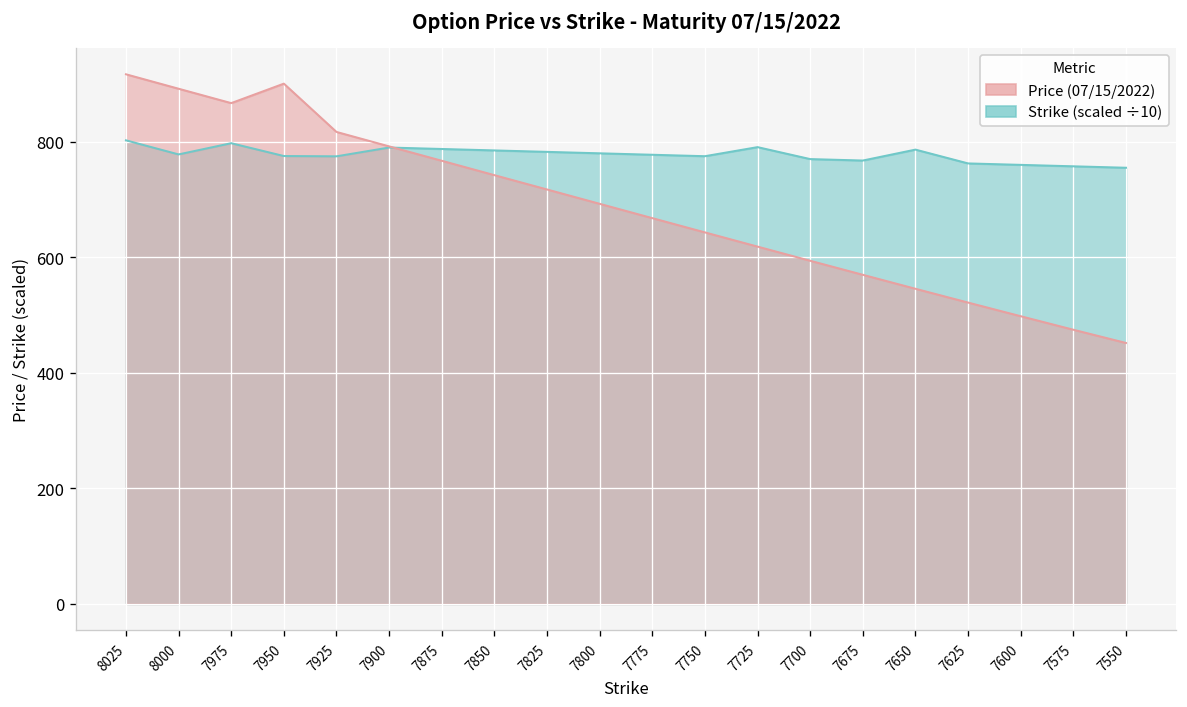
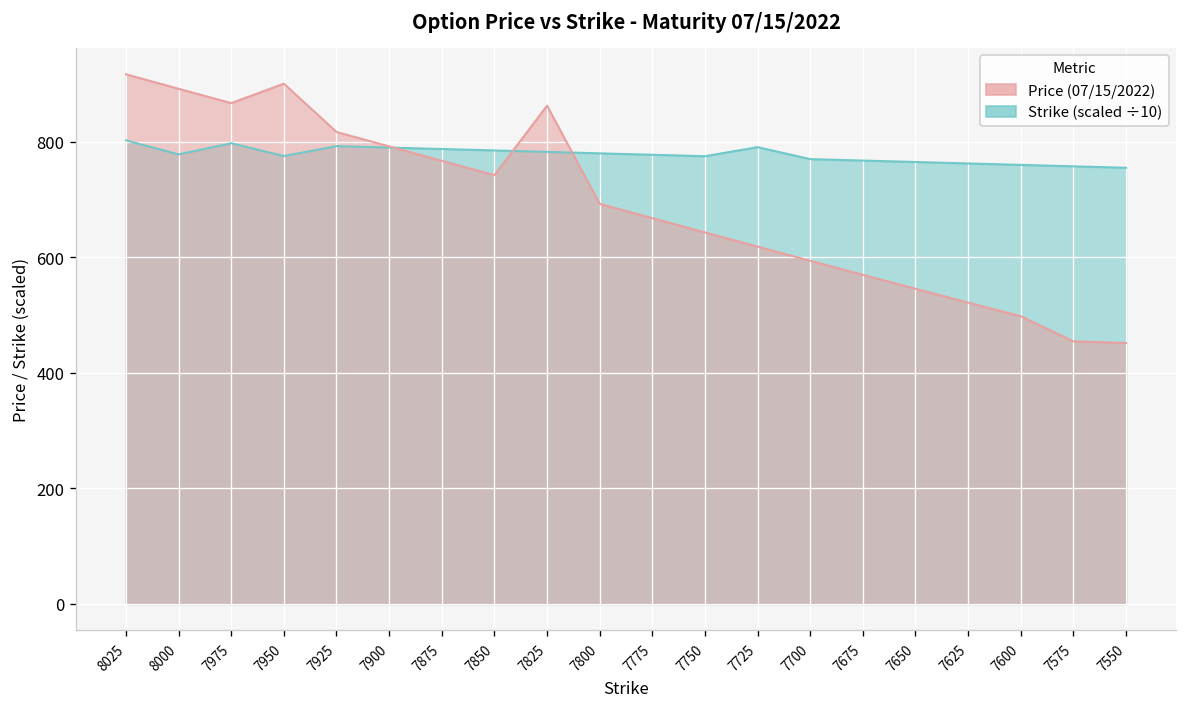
  {
    "Strike (scaled ÷10)": {
      "8025": 800,
      "8000": 780,
      "7975": 800,
      "7950": 780,
-     "7925": 770,
+     "7925": 790,
      "7875": 790,
      "7850": 790,
      "7825": 780,
      "7800": 780,
      "7775": 780,
      "7750": 780,
      "7725": 790,
      "7700": 770,
      "7675": 770,
-     "7650": 790,
+     "7650": 770,
      "7625": 760,
      "7600": 760,
      "7575": 760,
      "7550": 760
    },
    "Price (07/15/2022)": {
      "8025": 920,
      "8000": 890,
      "7975": 870,
      "7950": 900,
      "7925": 820,
      "7875": 770,
      "7850": 740,
-     "7825": 720,
+     "7825": 860,
      "7800": 690,
      "7775": 670,
      "7750": 640,
      "7725": 620,
      "7700": 590,
      "7675": 570,
      "7650": 550,
      "7625": 520,
      "7600": 500,
-     "7575": 470,
+     "7575": 450,
      "7550": 450
    }
  }
